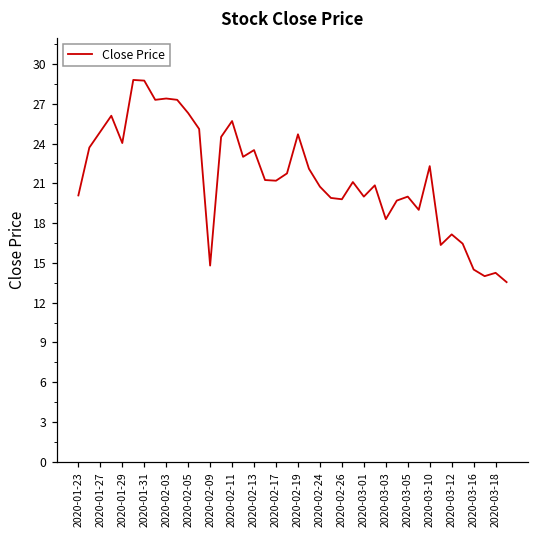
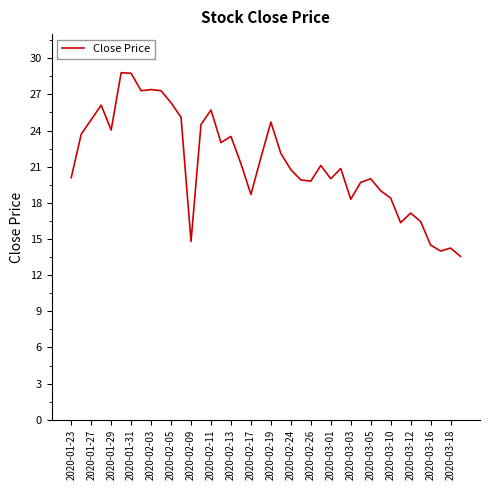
  {
    "2020-01-23": 20.1,
    "2020-01-27": 24.9,
    "2020-01-29": 24.0,
    "2020-01-31": 28.8,
    "2020-02-03": 27.4,
    "2020-02-05": 26.3,
    "2020-02-09": 14.8,
    "2020-02-11": 25.7,
    "2020-02-13": 23.5,
-   "2020-02-17": 21.2,
+   "2020-02-17": 18.7,
    "2020-02-19": 24.7,
    "2020-02-24": 20.8,
    "2020-02-26": 19.8,
    "2020-03-01": 20.0,
    "2020-03-03": 18.3,
    "2020-03-05": 20.0,
-   "2020-03-10": 22.3,
+   "2020-03-10": 18.4,
    "2020-03-12": 17.2,
    "2020-03-16": 14.5,
    "2020-03-18": 14.3
  }
